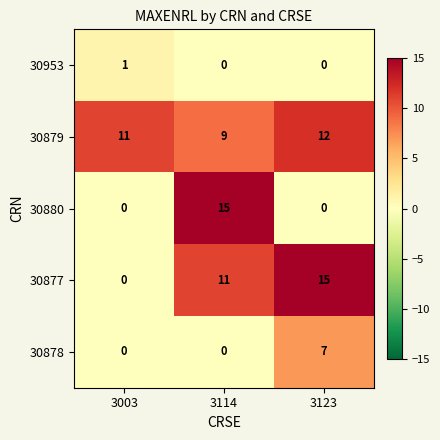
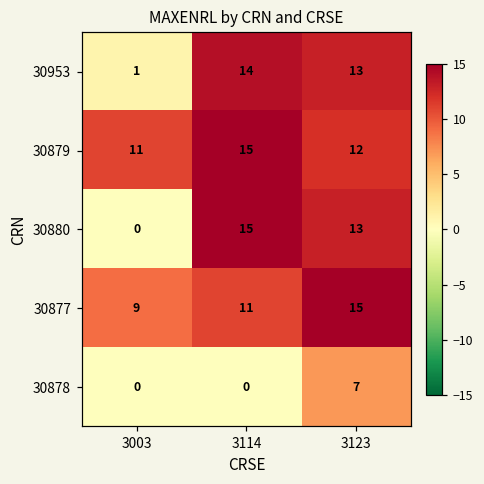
  {
    "30953": {
      "3003": 1,
-     "3114": 0,
-     "3123": 0
+     "3114": 14,
+     "3123": 13
    },
    "30879": {
      "3003": 11,
-     "3114": 9,
+     "3114": 15,
      "3123": 12
    },
    "30880": {
      "3003": 0,
      "3114": 15,
-     "3123": 0
+     "3123": 13
    },
    "30877": {
-     "3003": 0,
+     "3003": 9,
      "3114": 11,
      "3123": 15
    },
    "30878": {
      "3003": 0,
      "3114": 0,
      "3123": 7
    }
  }
